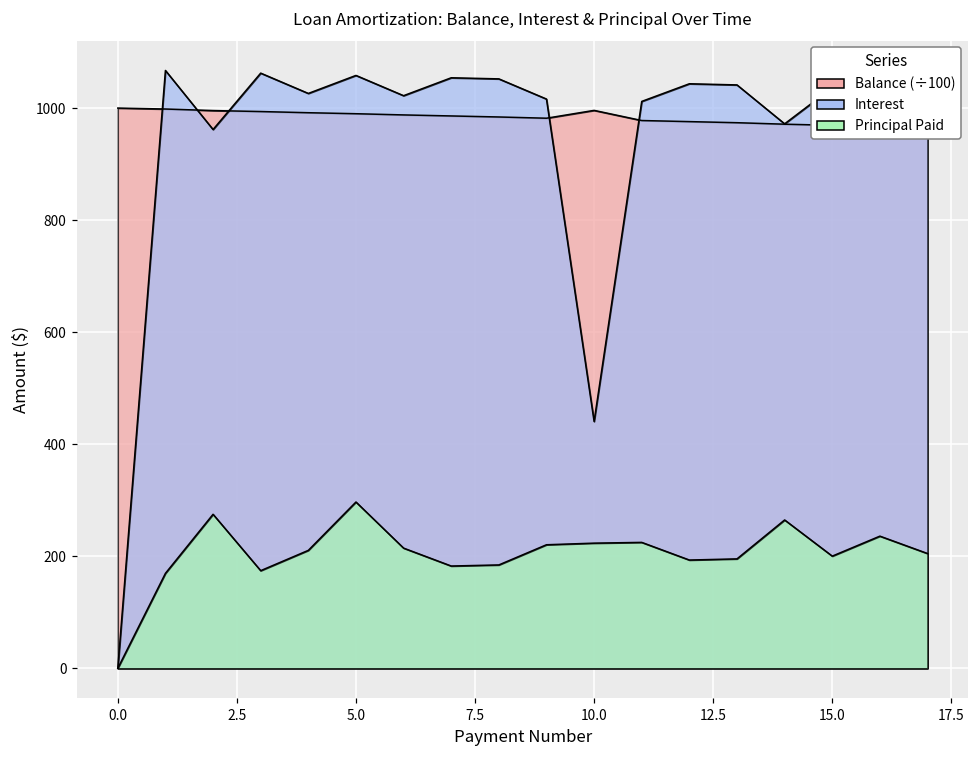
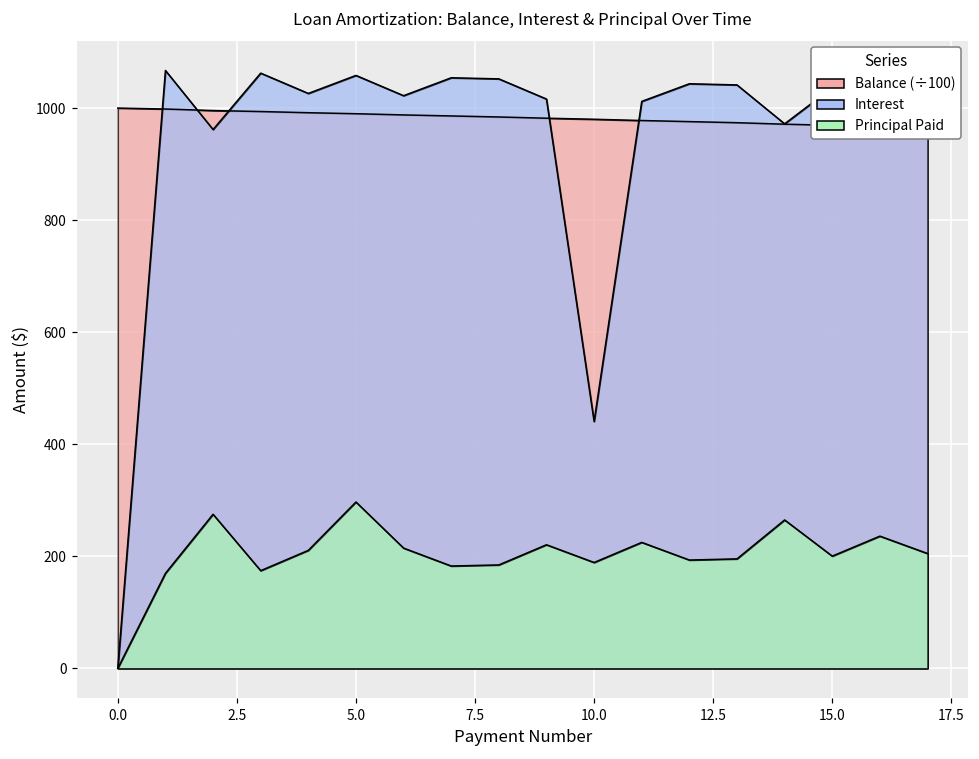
  {
    "Balance (÷100)": {
      "0.0": 1000,
      "5.0": 990,
-     "10.0": 1000
+     "10.0": 980
    },
    "Interest": {
      "5.0": 1060,
      "10.0": 440
    },
    "Principal Paid": {
      "5.0": 300,
-     "10.0": 220,
+     "10.0": 190,
      "15.0": 200
    }
  }
